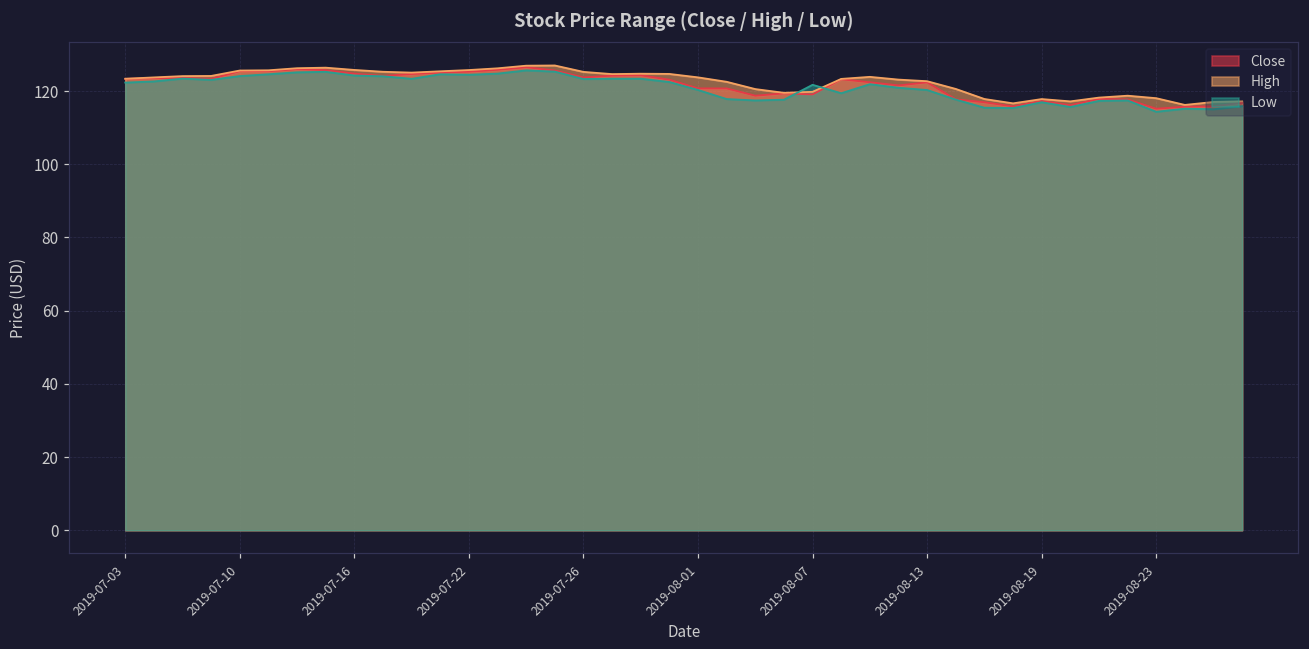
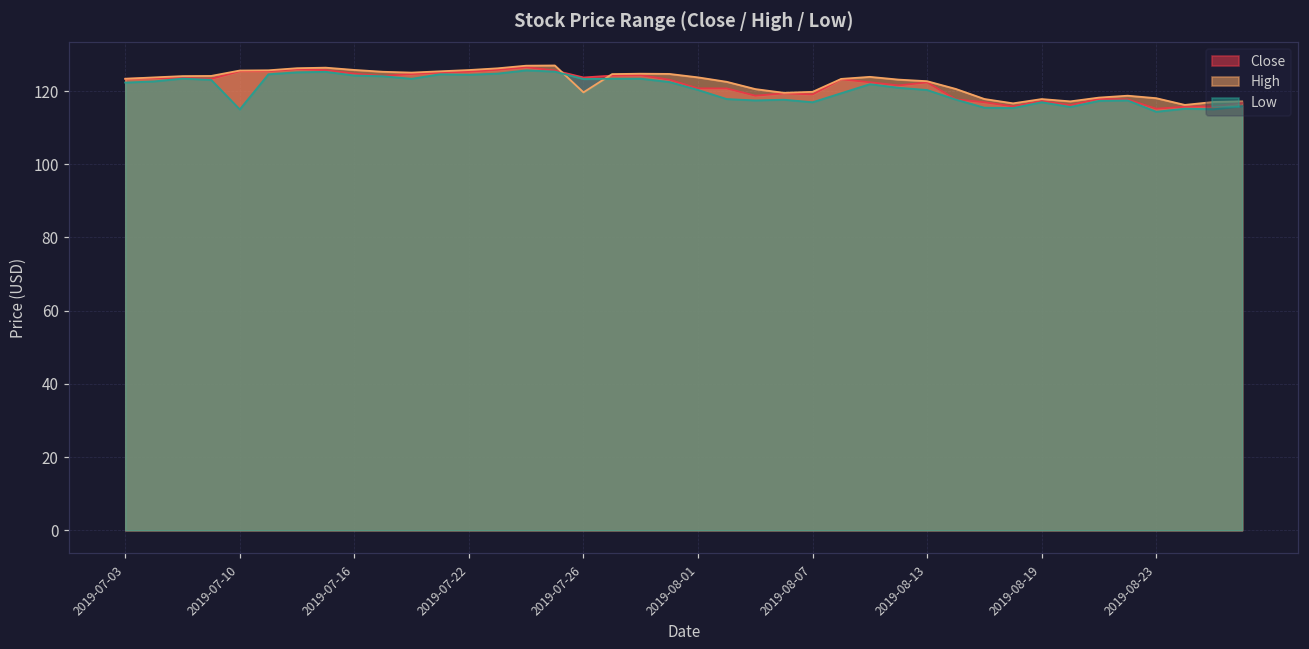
  {
    "Close": {
      "2019-08-23": 115
    },
    "High": {
      "2019-07-16": 126,
-     "2019-07-26": 125,
+     "2019-07-26": 120,
      "2019-08-01": 124,
      "2019-08-23": 118
    },
    "Low": {
      "2019-07-03": 122,
-     "2019-07-10": 124,
+     "2019-07-10": 115,
      "2019-07-22": 124,
-     "2019-08-07": 122,
+     "2019-08-07": 117,
      "2019-08-13": 120,
      "2019-08-23": 114
    }
  }
